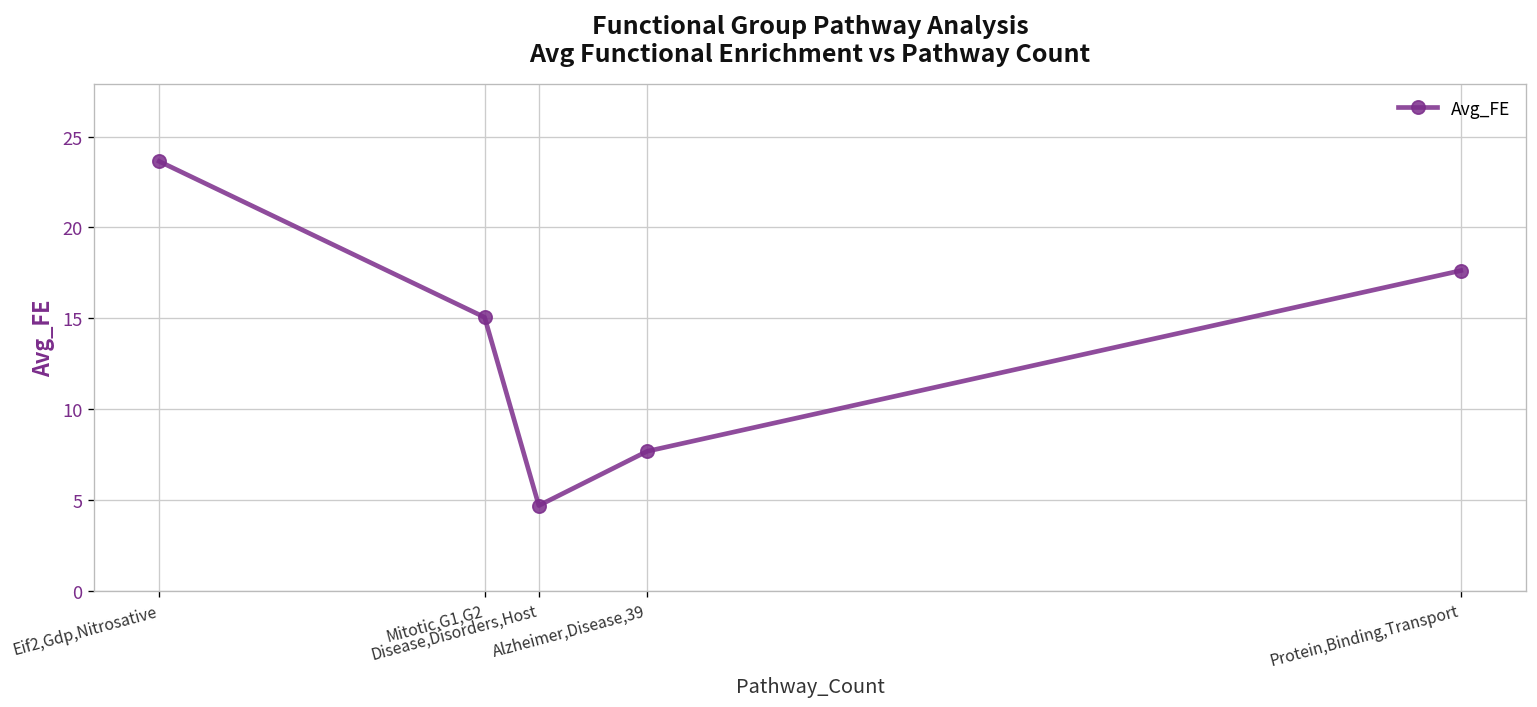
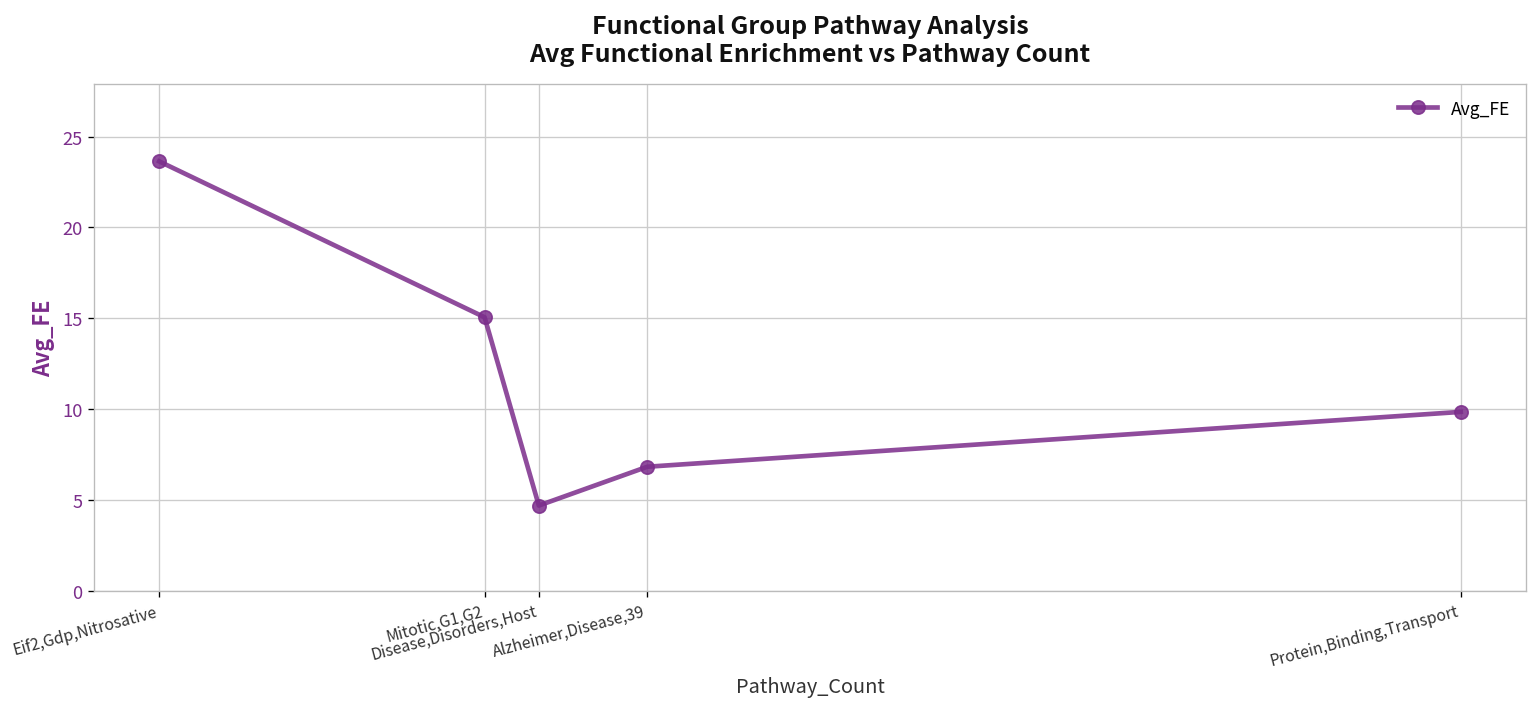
  {
    "Eif2,Gdp,Nitrosative": 23.6,
    "Mitotic,G1,G2": 15.1,
    "Disease,Disorders,Host": 4.7,
-   "Alzheimer,Disease,39": 7.7,
-   "Protein,Binding,Transport": 17.6
+   "Alzheimer,Disease,39": 6.8,
+   "Protein,Binding,Transport": 9.9
  }
